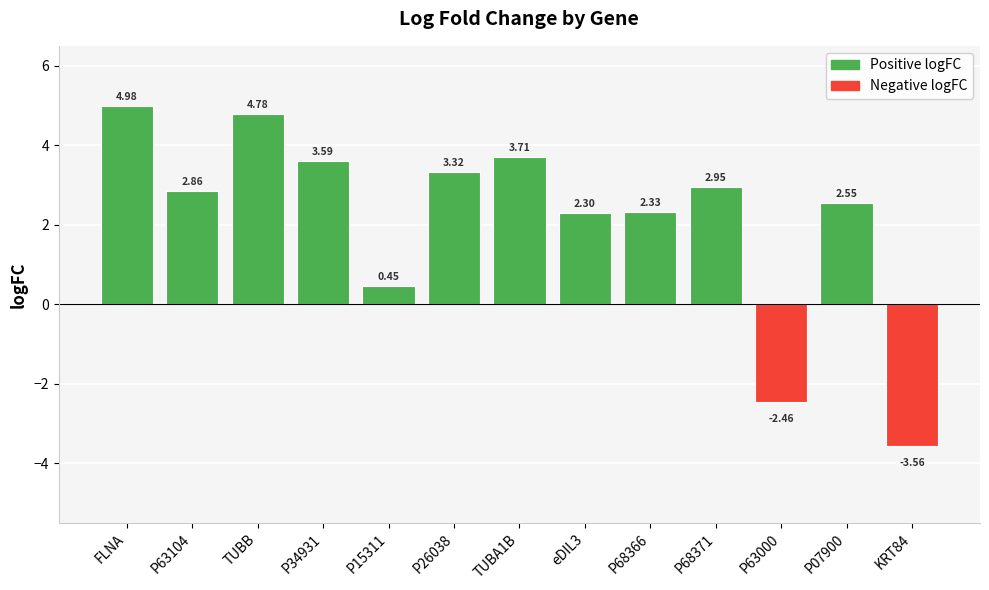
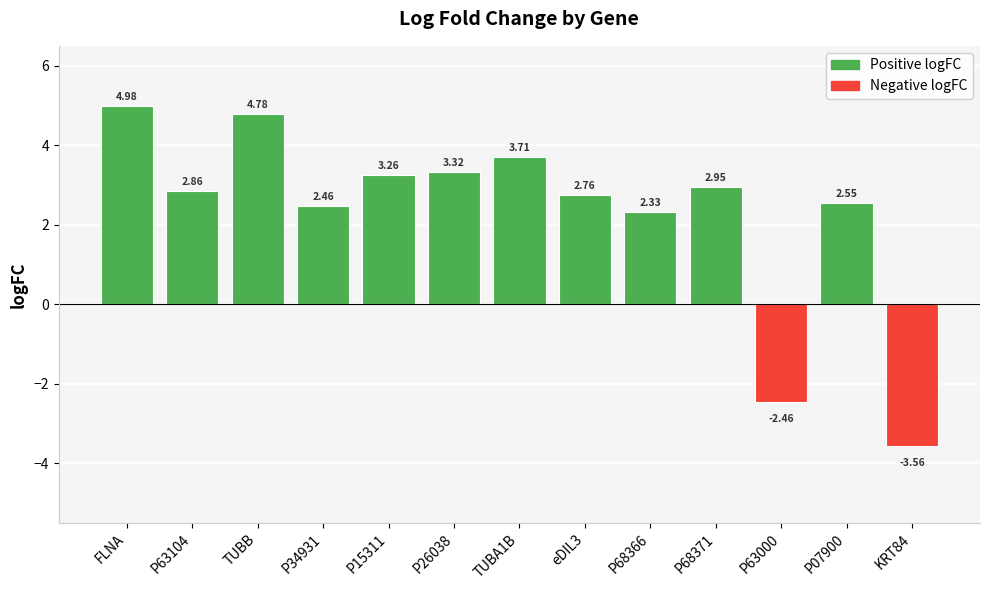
  {
    "FLNA": 4.98,
    "P63104": 2.86,
    "TUBB": 4.78,
-   "P34931": 3.59,
-   "P15311": 0.45,
+   "P34931": 2.46,
+   "P15311": 3.26,
    "P26038": 3.32,
    "TUBA1B": 3.71,
-   "eDIL3": 2.30,
+   "eDIL3": 2.76,
    "P68366": 2.33,
    "P68371": 2.95,
    "P63000": -2.46,
    "P07900": 2.55,
    "KRT84": -3.56
  }
